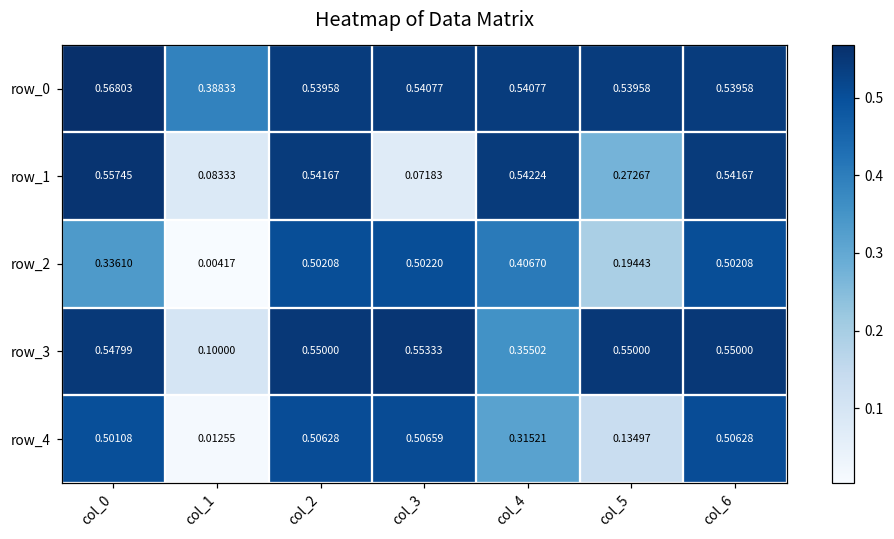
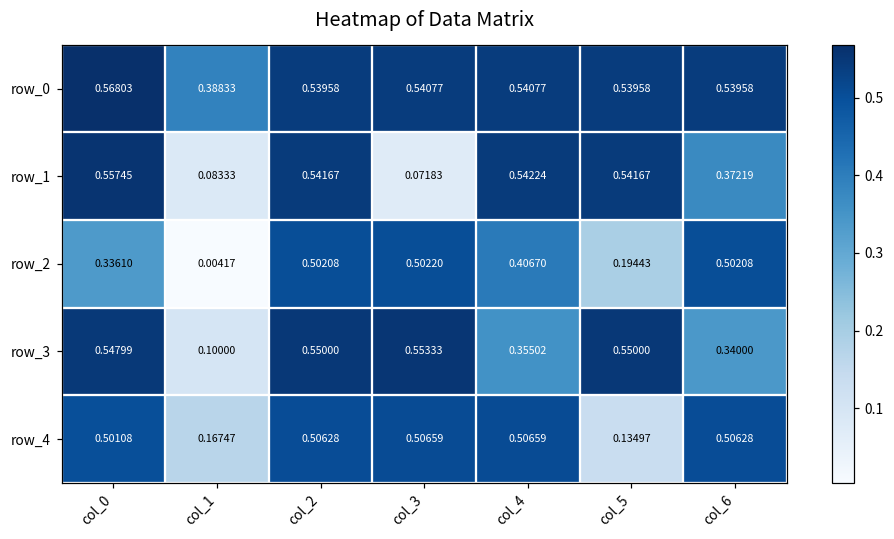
  {
    "row_0": {
      "col_0": 0.56803,
      "col_1": 0.38833,
      "col_2": 0.53958,
      "col_3": 0.54077,
      "col_4": 0.54077,
      "col_5": 0.53958,
      "col_6": 0.53958
    },
    "row_1": {
      "col_0": 0.55745,
      "col_1": 0.08333,
      "col_2": 0.54167,
      "col_3": 0.07183,
      "col_4": 0.54224,
-     "col_5": 0.27267,
-     "col_6": 0.54167
+     "col_5": 0.54167,
+     "col_6": 0.37219
    },
    "row_2": {
      "col_0": 0.33610,
      "col_1": 0.00417,
      "col_2": 0.50208,
      "col_3": 0.50220,
      "col_4": 0.40670,
      "col_5": 0.19443,
      "col_6": 0.50208
    },
    "row_3": {
      "col_0": 0.54799,
      "col_1": 0.10000,
      "col_2": 0.55000,
      "col_3": 0.55333,
      "col_4": 0.35502,
      "col_5": 0.55000,
-     "col_6": 0.55000
+     "col_6": 0.34000
    },
    "row_4": {
      "col_0": 0.50108,
-     "col_1": 0.01255,
+     "col_1": 0.16747,
      "col_2": 0.50628,
      "col_3": 0.50659,
-     "col_4": 0.31521,
+     "col_4": 0.50659,
      "col_5": 0.13497,
      "col_6": 0.50628
    }
  }
